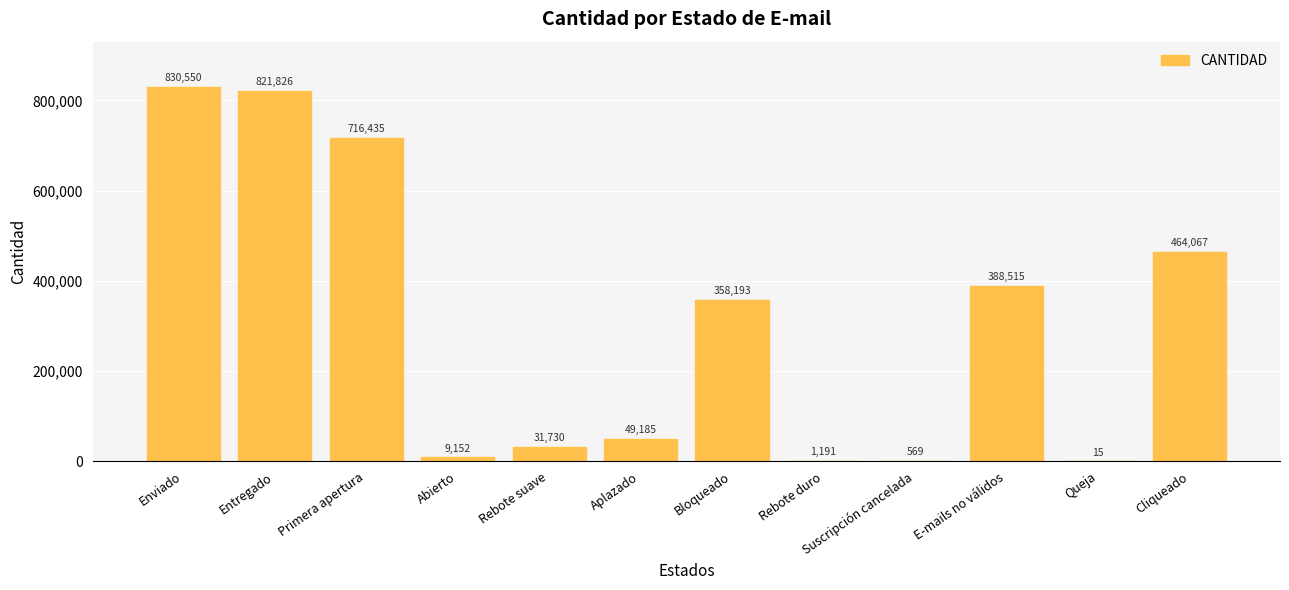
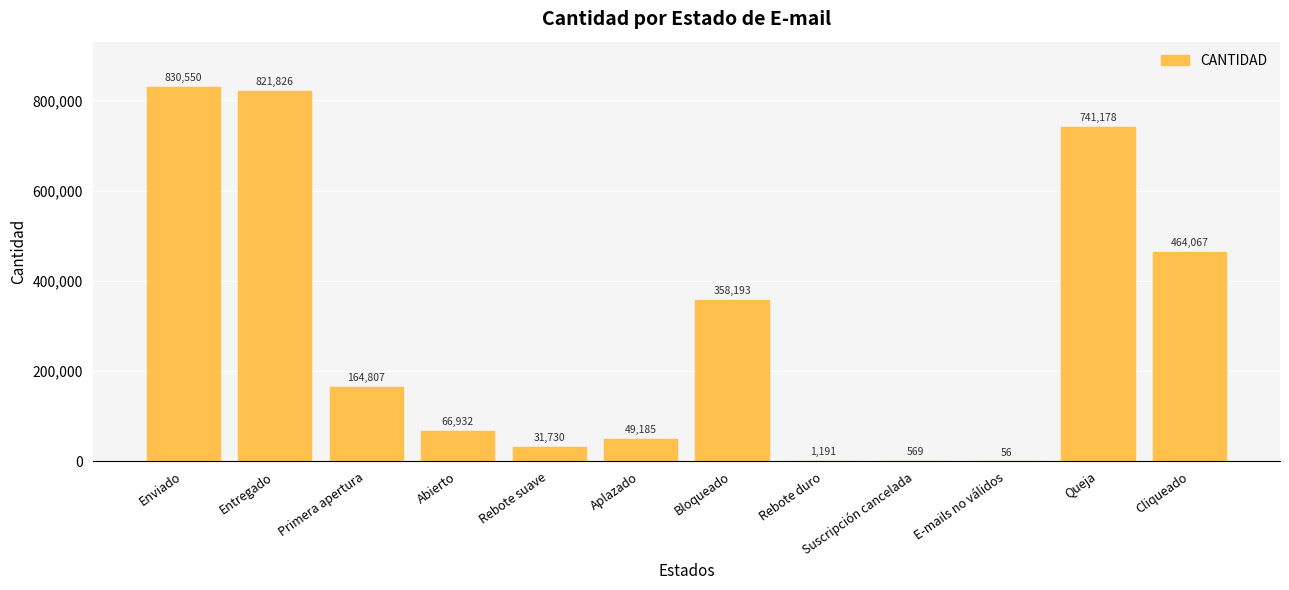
  {
    "Enviado": "830,550",
    "Entregado": "821,826",
-   "Primera apertura": "716,435",
-   "Abierto": "9,152",
+   "Primera apertura": "164,807",
+   "Abierto": "66,932",
    "Rebote suave": "31,730",
    "Aplazado": "49,185",
    "Bloqueado": "358,193",
    "Rebote duro": "1,191",
    "Suscripción cancelada": "569",
-   "E-mails no válidos": "388,515",
-   "Queja": "15",
+   "E-mails no válidos": "56",
+   "Queja": "741,178",
    "Cliqueado": "464,067"
  }
